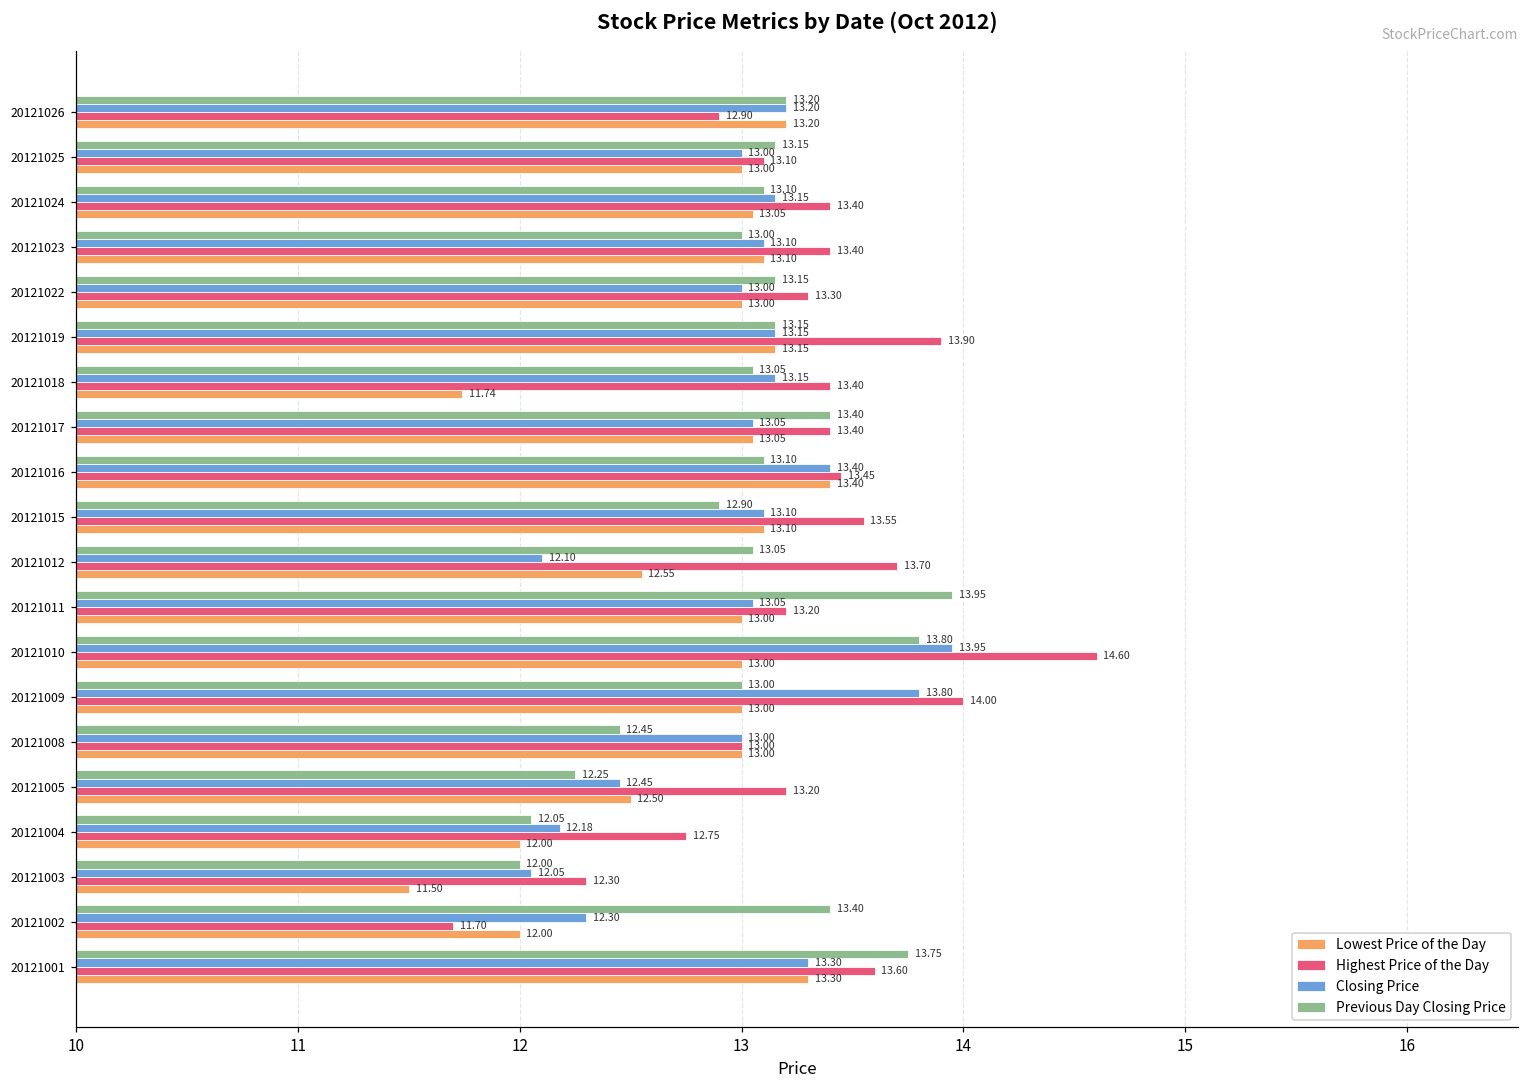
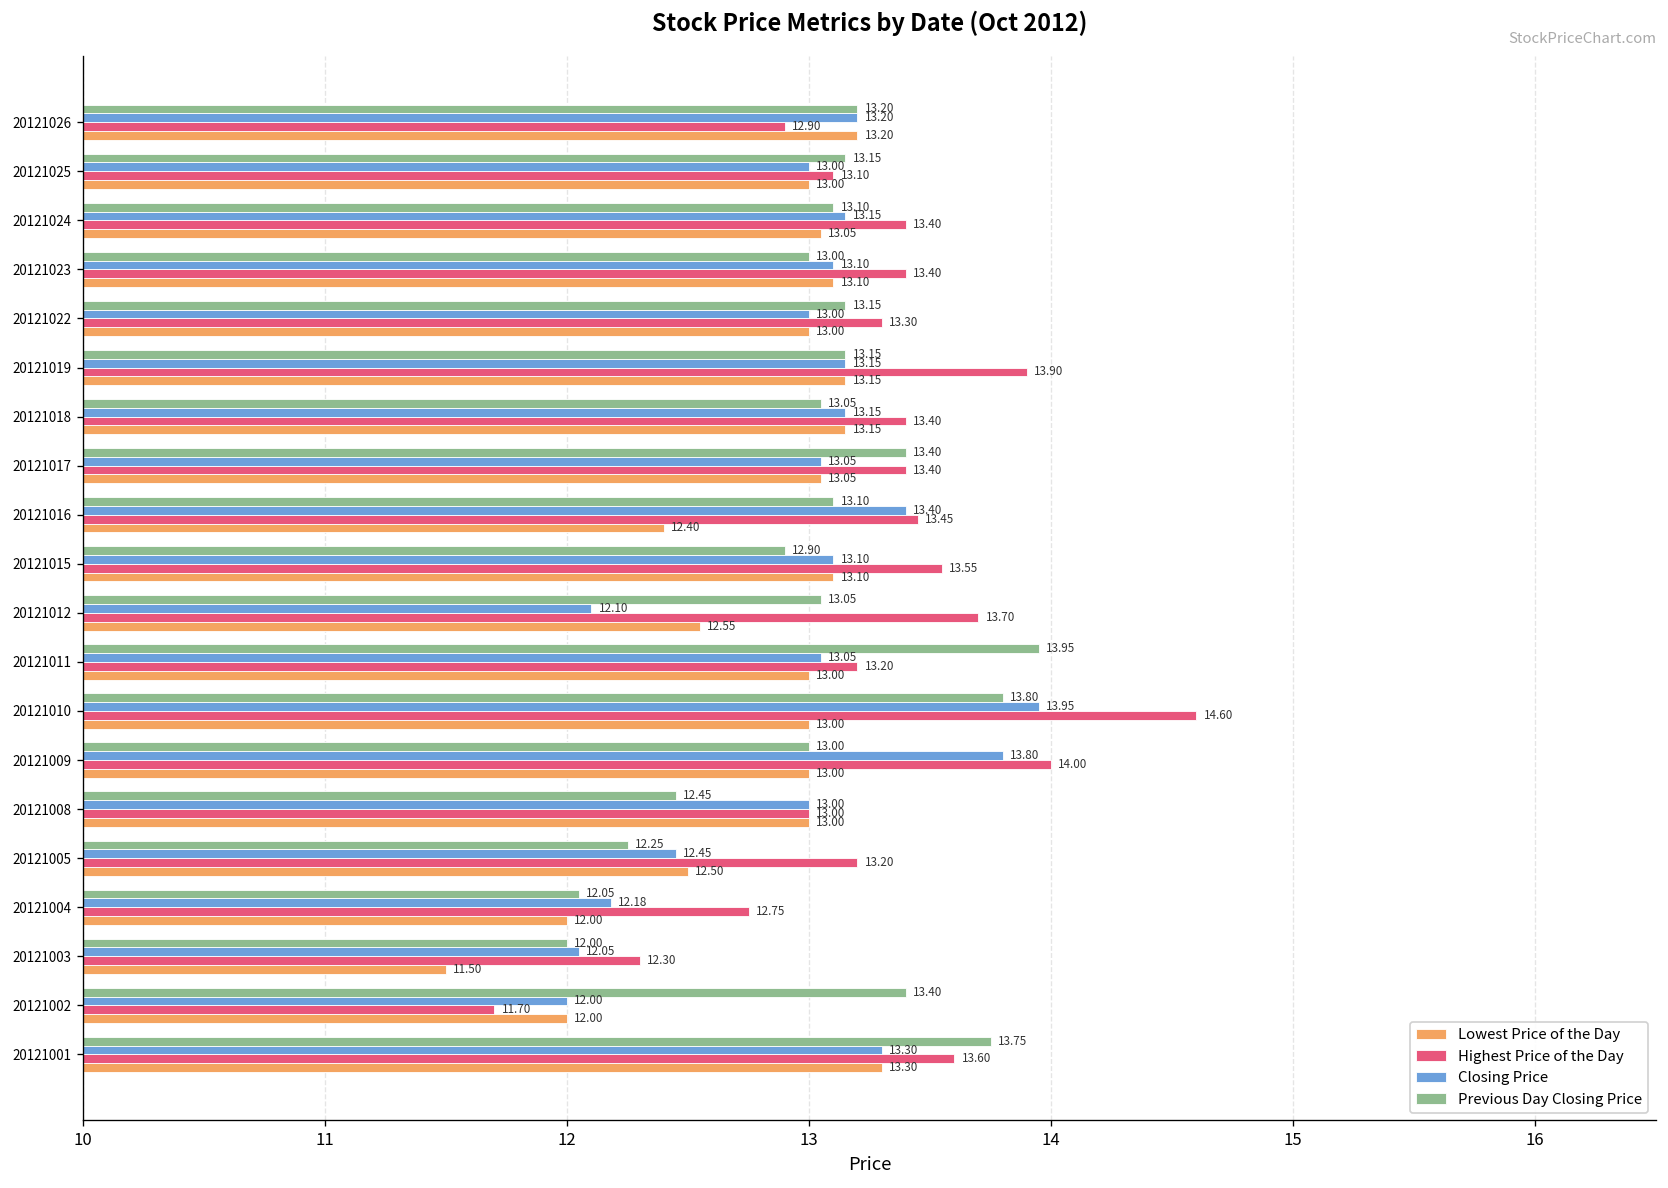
  {
    "Lowest Price of the Day": {
      "20121026": 13.20,
      "20121025": 13.00,
      "20121024": 13.05,
      "20121023": 13.10,
      "20121022": 13.00,
      "20121019": 13.15,
-     "20121018": 11.74,
+     "20121018": 13.15,
      "20121017": 13.05,
-     "20121016": 13.40,
+     "20121016": 12.40,
      "20121015": 13.10,
      "20121012": 12.55,
      "20121011": 13.00,
      "20121010": 13.00,
      "20121009": 13.00,
      "20121005": 12.50,
      "20121004": 12.00,
      "20121003": 11.50,
      "20121002": 12.00,
      "20121001": 13.30
    },
    "Highest Price of the Day": {
      "20121026": 12.90,
      "20121025": 13.10,
      "20121024": 13.40,
      "20121023": 13.40,
      "20121022": 13.30,
      "20121019": 13.90,
      "20121018": 13.40,
      "20121017": 13.40,
      "20121015": 13.55,
      "20121012": 13.70,
      "20121011": 13.20,
      "20121010": 14.60,
      "20121009": 14.00,
      "20121005": 13.20,
      "20121004": 12.75,
      "20121003": 12.30,
      "20121002": 11.70,
      "20121001": 13.60
    },
    "Closing Price": {
      "20121025": 13.00,
      "20121023": 13.10,
      "20121022": 13.00,
      "20121018": 13.15,
      "20121017": 13.05,
      "20121015": 13.10,
      "20121012": 12.10,
      "20121011": 13.05,
      "20121010": 13.95,
      "20121009": 13.80,
      "20121005": 12.45,
      "20121004": 12.18,
-     "20121002": 12.30,
+     "20121002": 12.00,
      "20121001": 13.30
    },
    "Previous Day Closing Price": {
      "20121025": 13.15,
      "20121023": 13.00,
      "20121022": 13.15,
      "20121018": 13.05,
      "20121017": 13.40,
      "20121016": 13.10,
      "20121015": 12.90,
      "20121012": 13.05,
      "20121011": 13.95,
      "20121010": 13.80,
      "20121009": 13.00,
      "20121008": 12.45,
      "20121005": 12.25,
      "20121004": 12.05,
      "20121002": 13.40,
      "20121001": 13.75
    }
  }
